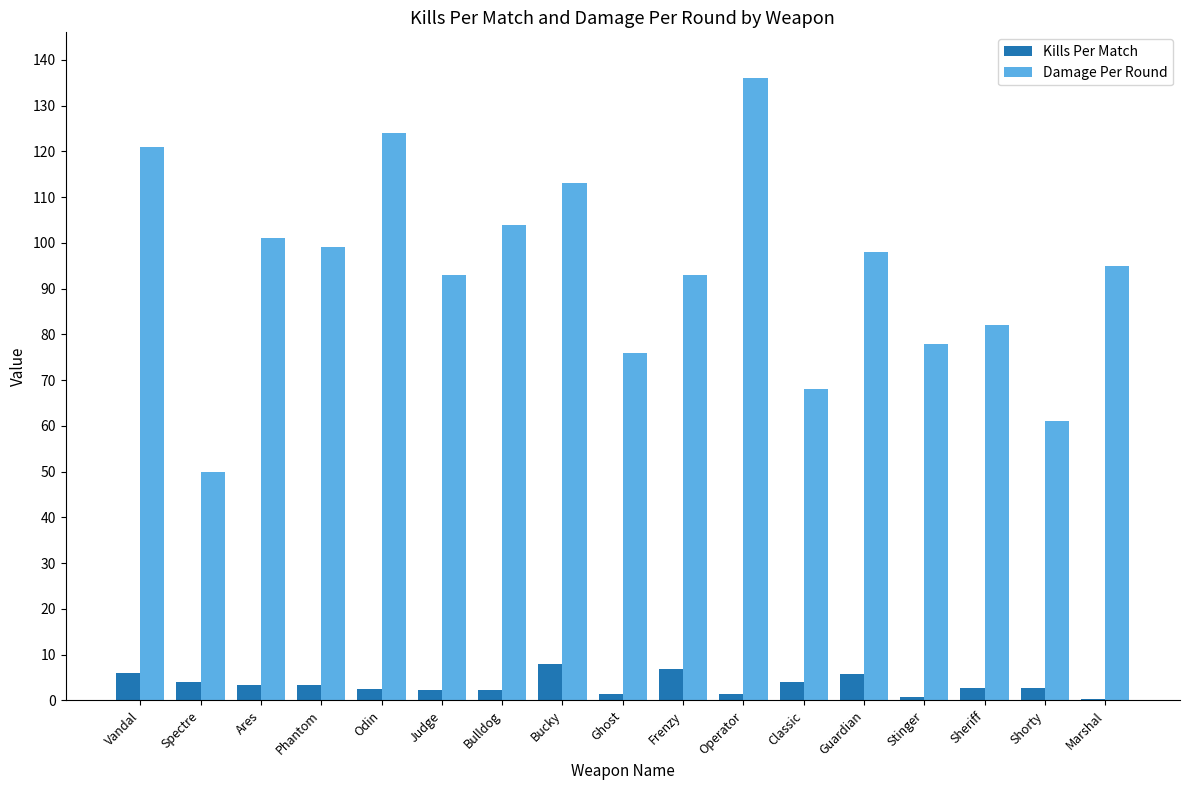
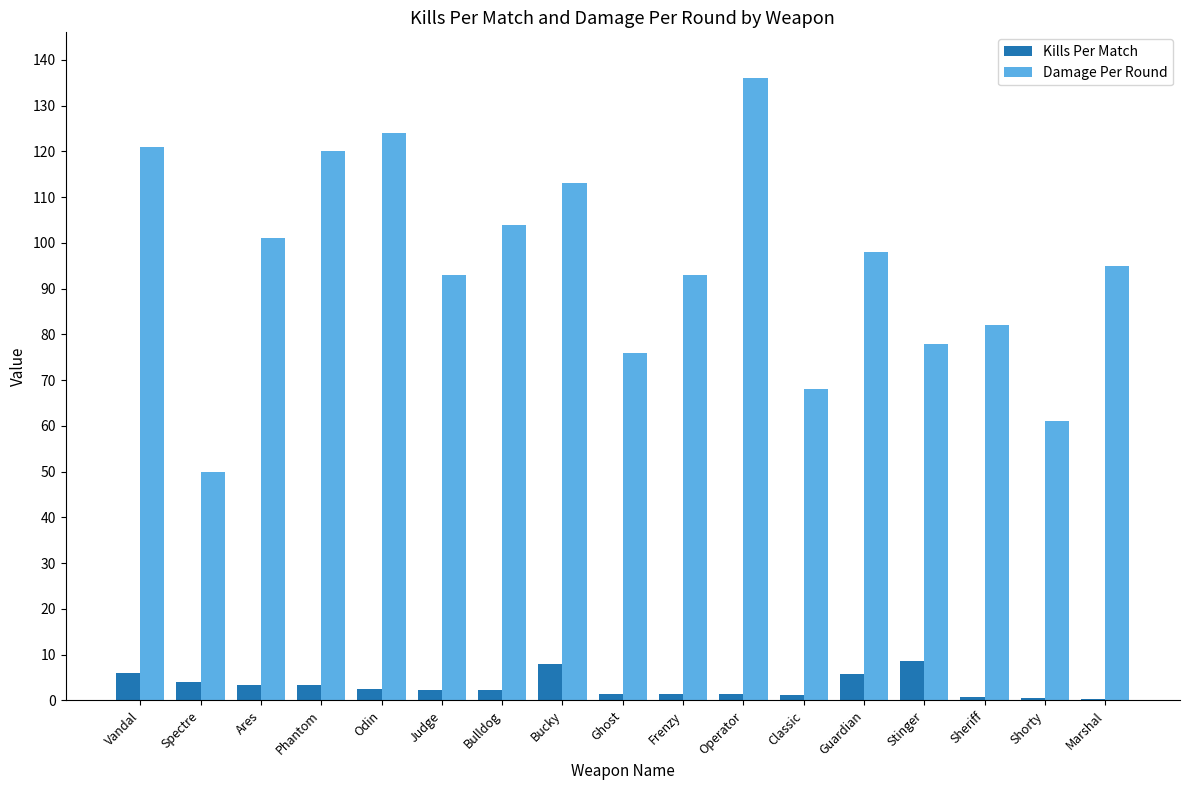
  {
    "Kills Per Match": {
      "Vandal": 6,
      "Spectre": 4,
      "Ares": 3,
      "Phantom": 3,
      "Odin": 3,
      "Judge": 2,
      "Bulldog": 2,
      "Bucky": 8,
      "Ghost": 1,
-     "Frenzy": 7,
+     "Frenzy": 1,
      "Operator": 1,
-     "Classic": 4,
+     "Classic": 1,
      "Guardian": 6,
-     "Stinger": 1,
-     "Sheriff": 3,
-     "Shorty": 3
+     "Stinger": 9,
+     "Sheriff": 1,
+     "Shorty": 1
    },
    "Damage Per Round": {
      "Vandal": 121,
      "Spectre": 50,
      "Ares": 101,
-     "Phantom": 99,
+     "Phantom": 120,
      "Odin": 124,
      "Judge": 93,
      "Bulldog": 104,
      "Bucky": 113,
      "Ghost": 76,
      "Frenzy": 93,
      "Operator": 136,
      "Classic": 68,
      "Guardian": 98,
      "Stinger": 78,
      "Sheriff": 82,
      "Shorty": 61,
      "Marshal": 95
    }
  }
